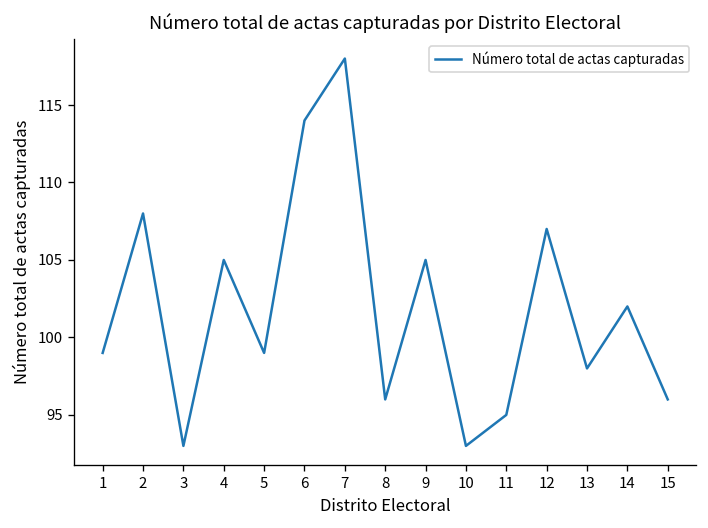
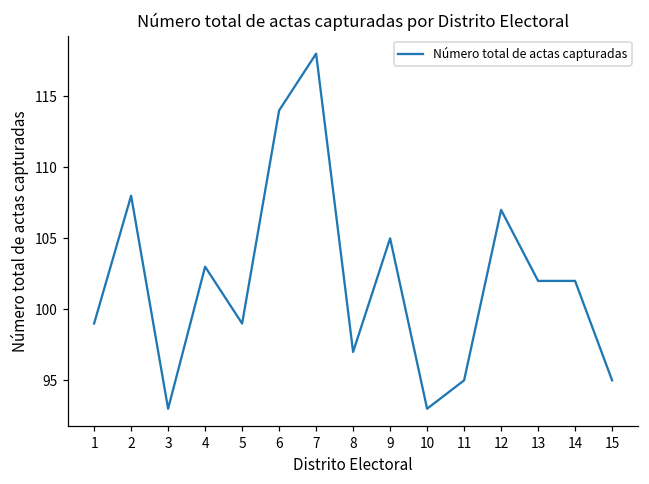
  {
    "1": 99,
    "2": 108,
    "3": 93,
-   "4": 105,
+   "4": 103,
    "5": 99,
    "6": 114,
    "7": 118,
-   "8": 96,
+   "8": 97,
    "9": 105,
    "10": 93,
    "11": 95,
    "12": 107,
-   "13": 98,
+   "13": 102,
    "14": 102,
-   "15": 96
+   "15": 95
  }
